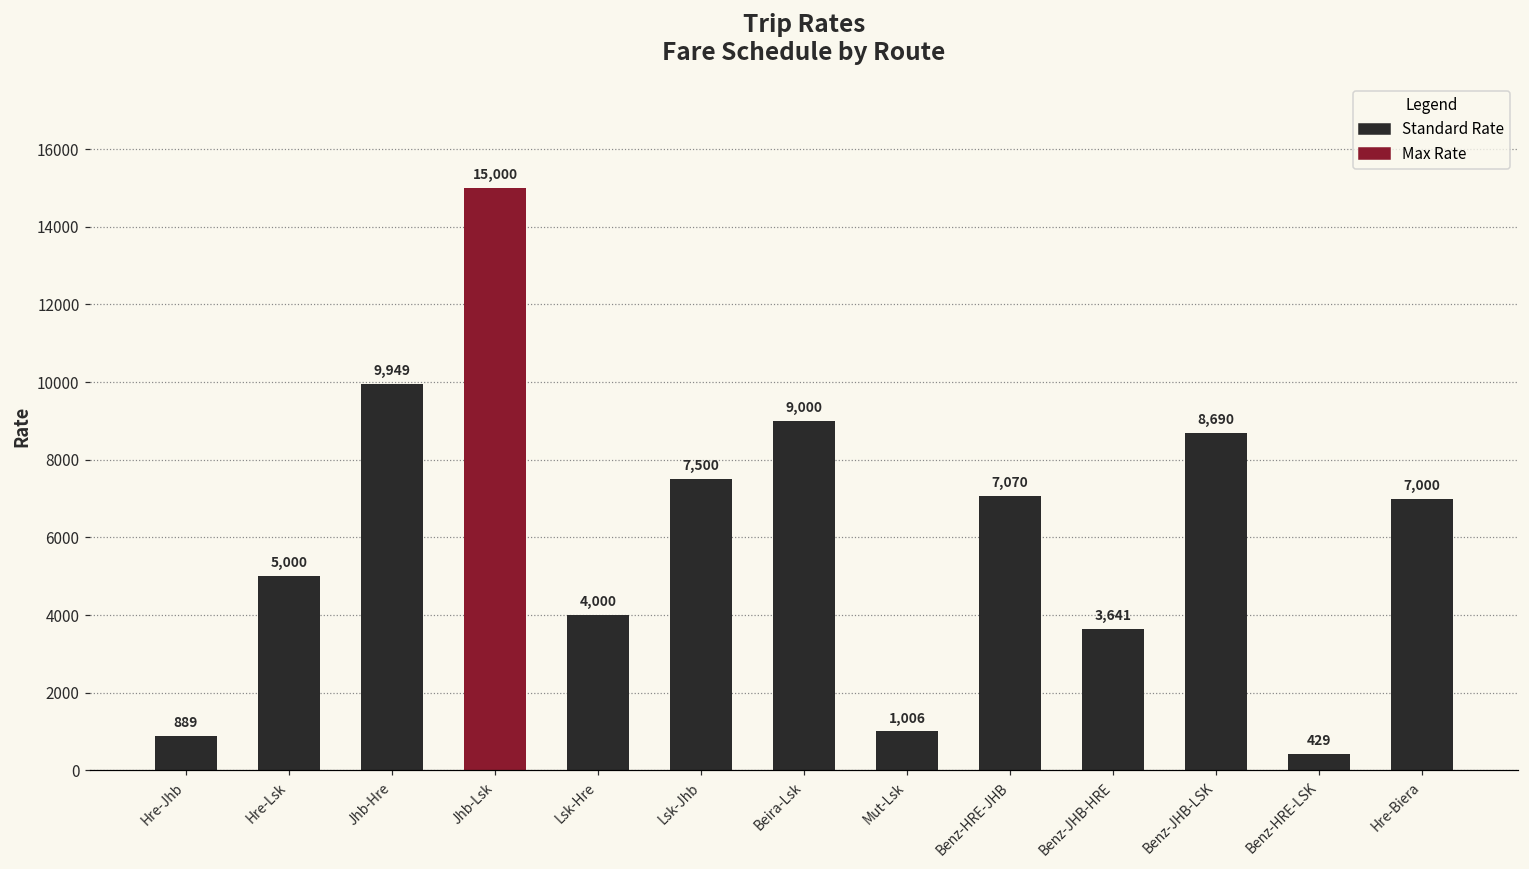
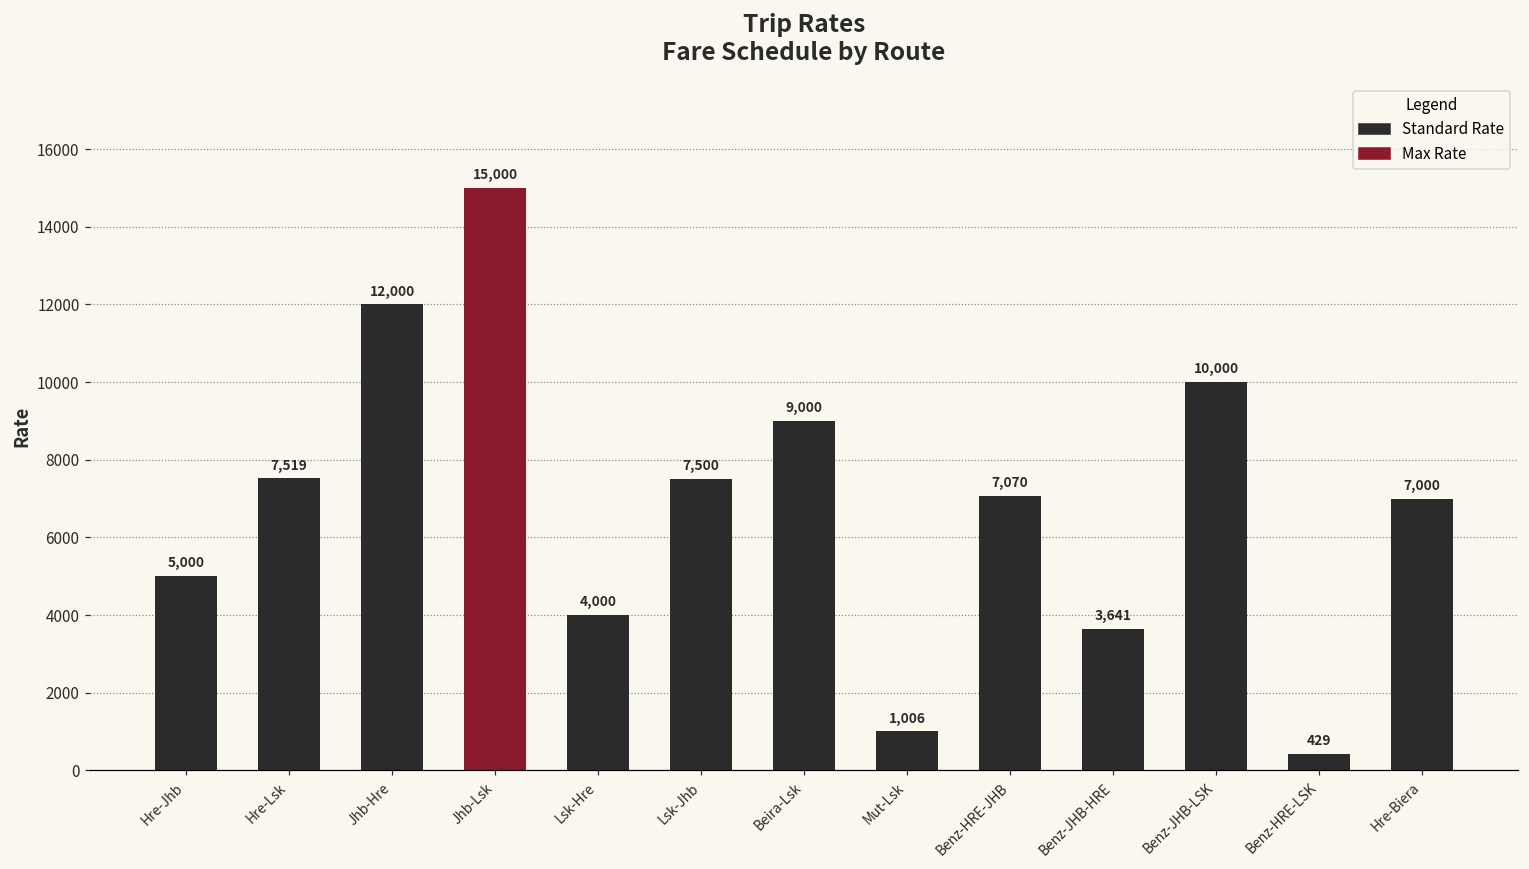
  {
-   "Hre-Jhb": "889",
-   "Hre-Lsk": "5,000",
-   "Jhb-Hre": "9,949",
+   "Hre-Jhb": "5,000",
+   "Hre-Lsk": "7,519",
+   "Jhb-Hre": "12,000",
    "Jhb-Lsk": "15,000",
    "Lsk-Hre": "4,000",
    "Lsk-Jhb": "7,500",
    "Beira-Lsk": "9,000",
    "Mut-Lsk": "1,006",
    "Benz-HRE-JHB": "7,070",
    "Benz-JHB-HRE": "3,641",
-   "Benz-JHB-LSK": "8,690",
+   "Benz-JHB-LSK": "10,000",
    "Benz-HRE-LSK": "429",
    "Hre-Biera": "7,000"
  }
